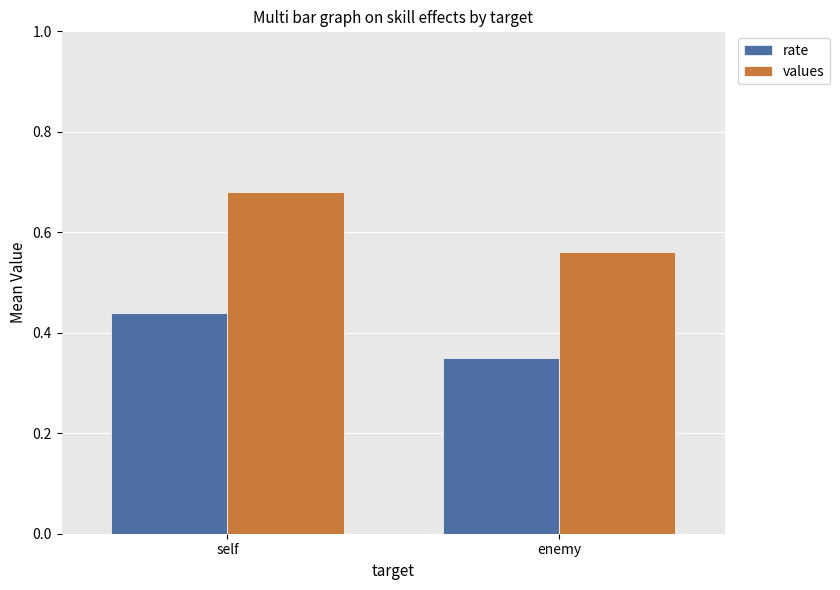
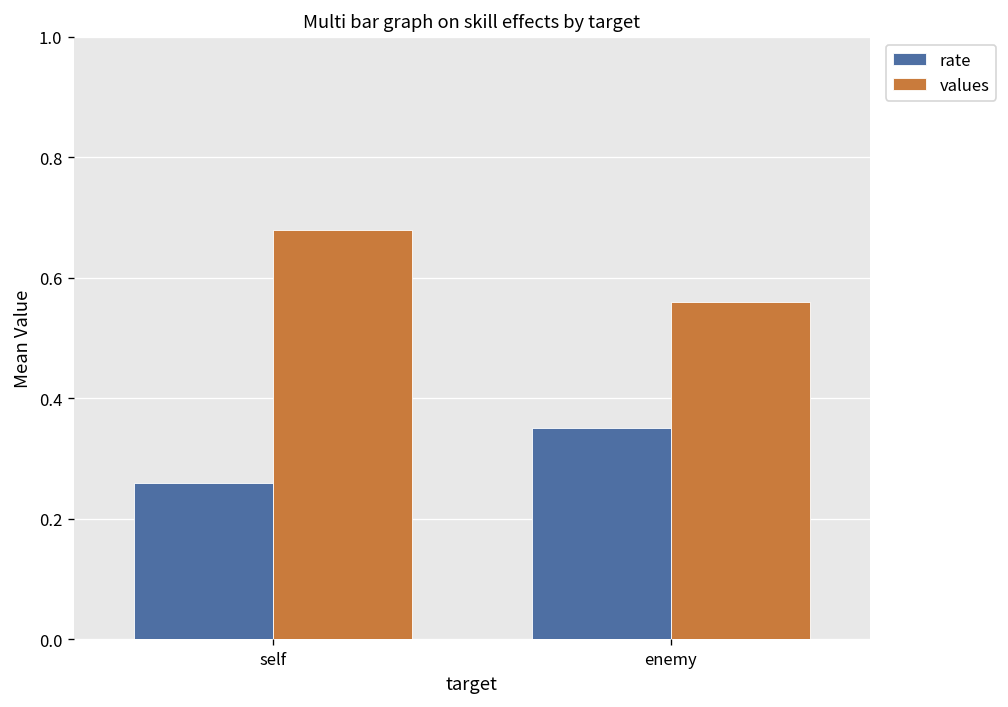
  {
    "rate": {
-     "self": 0.44,
+     "self": 0.26,
      "enemy": 0.35
    },
    "values": {
      "self": 0.68,
      "enemy": 0.56
    }
  }
